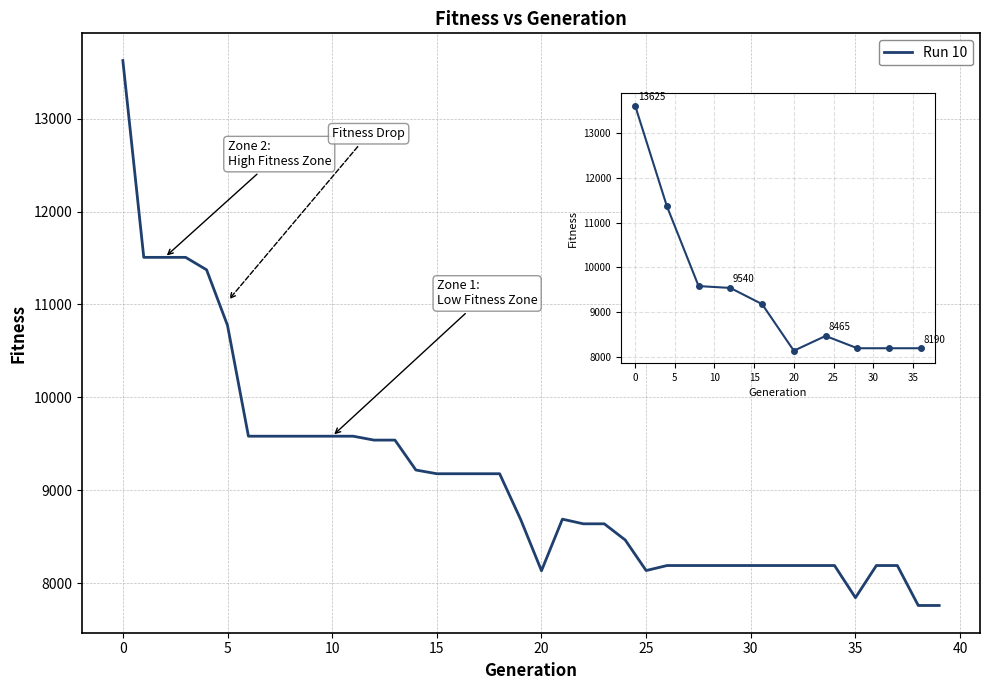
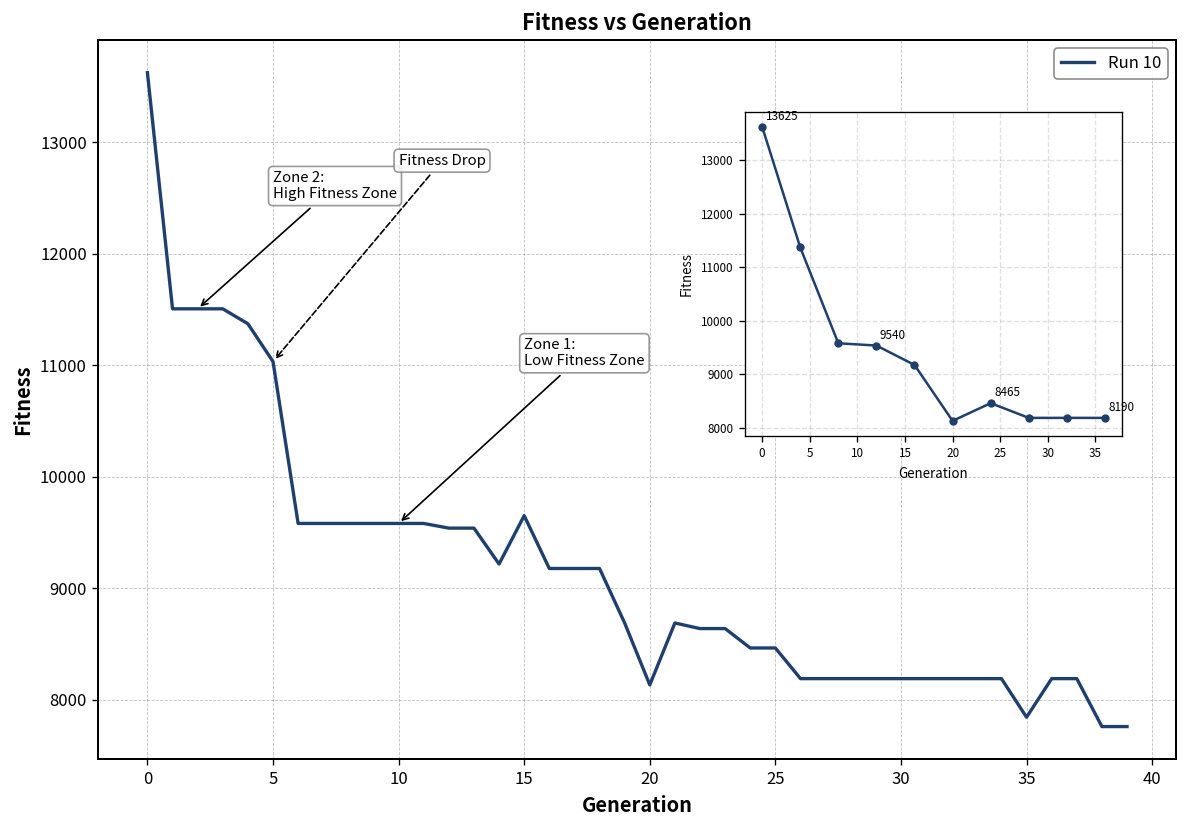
  {
    "0": 13600,
-   "5": 10800,
+   "5": 11000,
    "10": 9600,
-   "15": 9200,
+   "15": 9700,
    "20": 8100,
-   "25": 8100,
+   "25": 8500,
    "30": 8200,
    "35": 7800
  }
